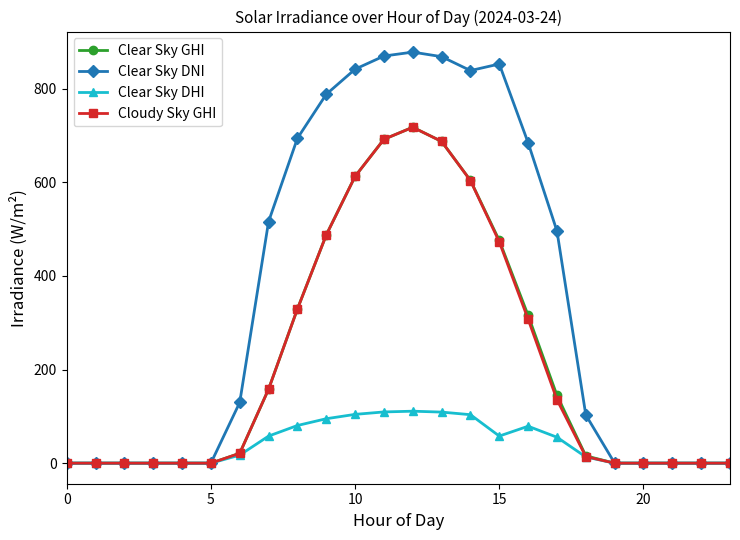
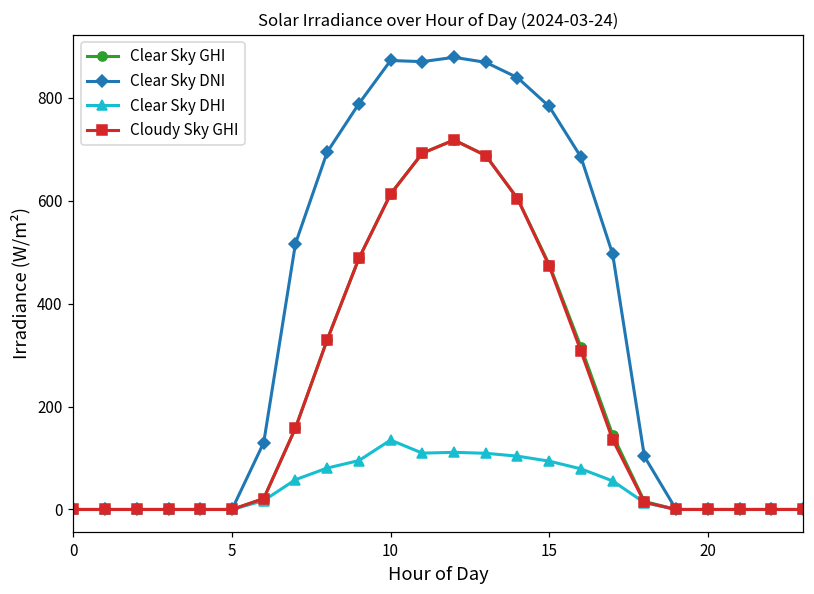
  {
    "Clear Sky DNI": {
-     "10": 840,
-     "15": 850
+     "10": 870,
+     "15": 780
    },
    "Clear Sky DHI": {
-     "10": 100,
-     "15": 60
+     "10": 130,
+     "15": 90
    }
  }
